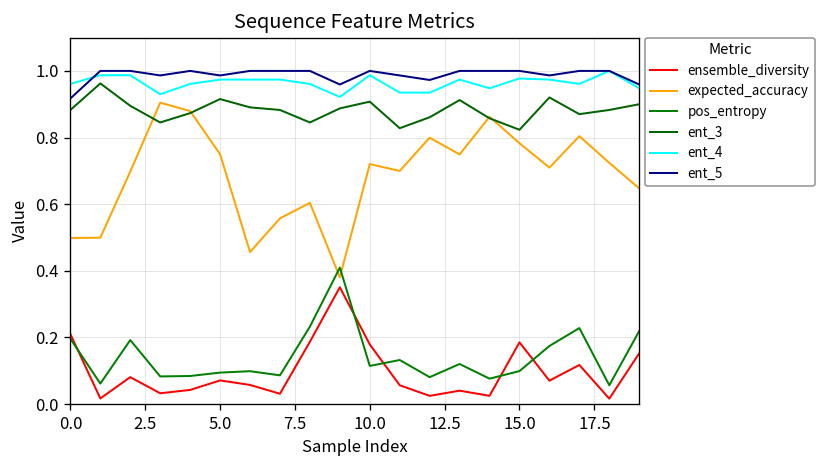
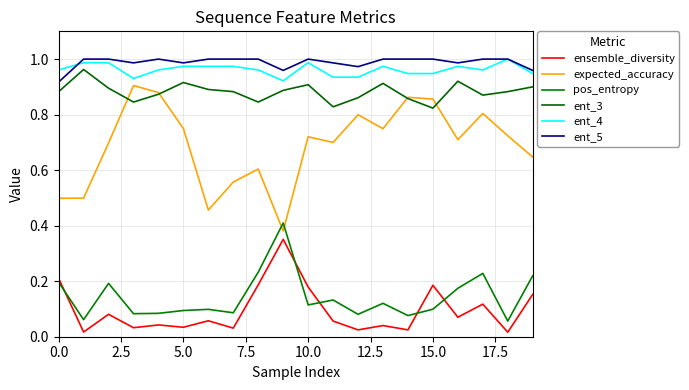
  {
    "ensemble_diversity": {
      "0.0": 0.21,
-     "5.0": 0.07,
+     "5.0": 0.03,
      "10.0": 0.18,
      "15.0": 0.19
    },
    "expected_accuracy": {
      "0.0": 0.50,
      "5.0": 0.75,
      "10.0": 0.72,
-     "15.0": 0.78
+     "15.0": 0.86
    },
    "ent_4": {
      "0.0": 0.96,
      "5.0": 0.97,
      "10.0": 0.99,
-     "15.0": 0.98
+     "15.0": 0.95
    },
    "ent_5": {
      "0.0": 0.92,
      "5.0": 0.99,
      "10.0": 1.00,
      "15.0": 1.00
    }
  }
